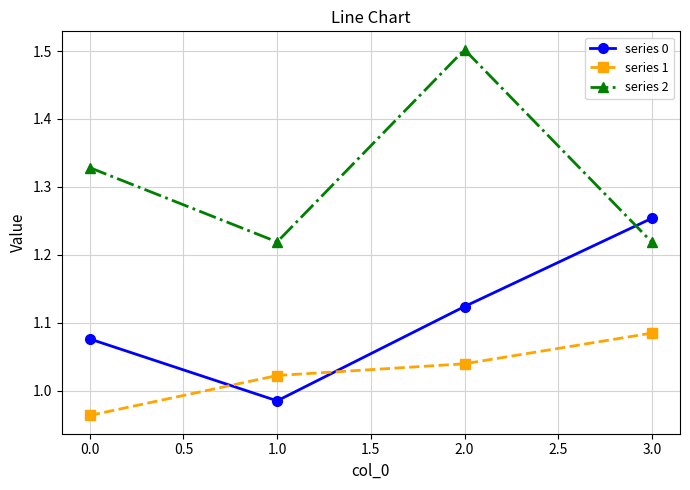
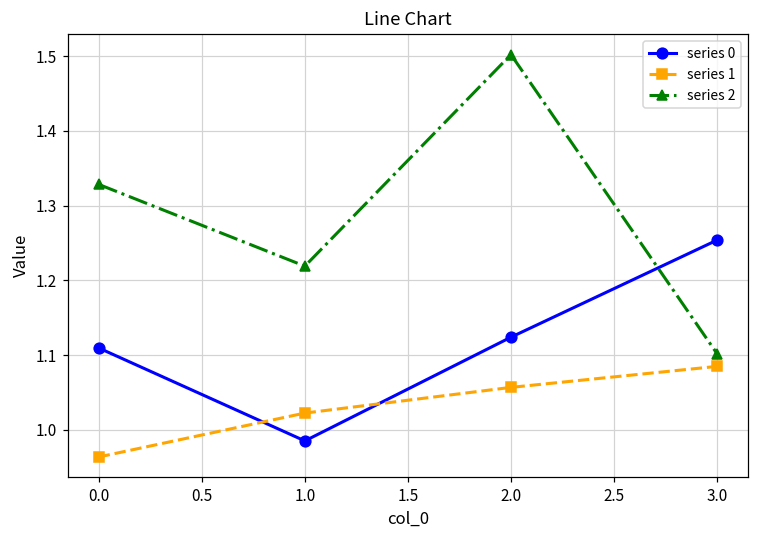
  {
    "series 0": {
-     "0.0": 1.08,
+     "0.0": 1.11,
      "1.0": 0.99,
      "2.0": 1.12,
      "3.0": 1.25
    },
    "series 1": {
      "0.0": 0.96,
      "1.0": 1.02,
-     "2.0": 1.04,
+     "2.0": 1.06,
      "3.0": 1.08
    },
    "series 2": {
      "0.0": 1.33,
      "1.0": 1.22,
      "2.0": 1.50,
-     "3.0": 1.22
+     "3.0": 1.10
    }
  }
